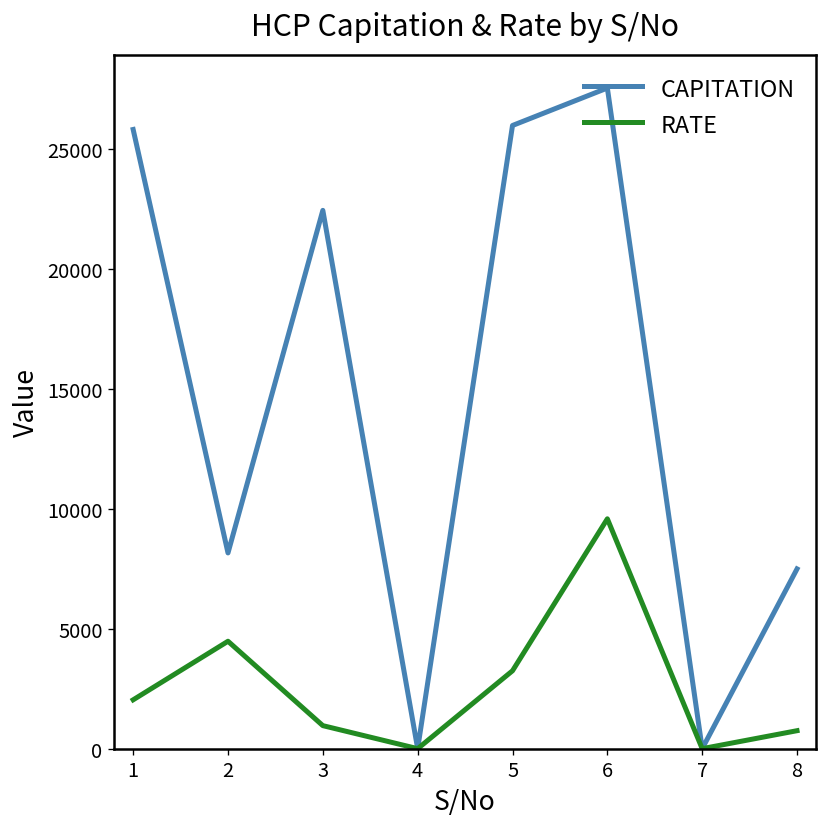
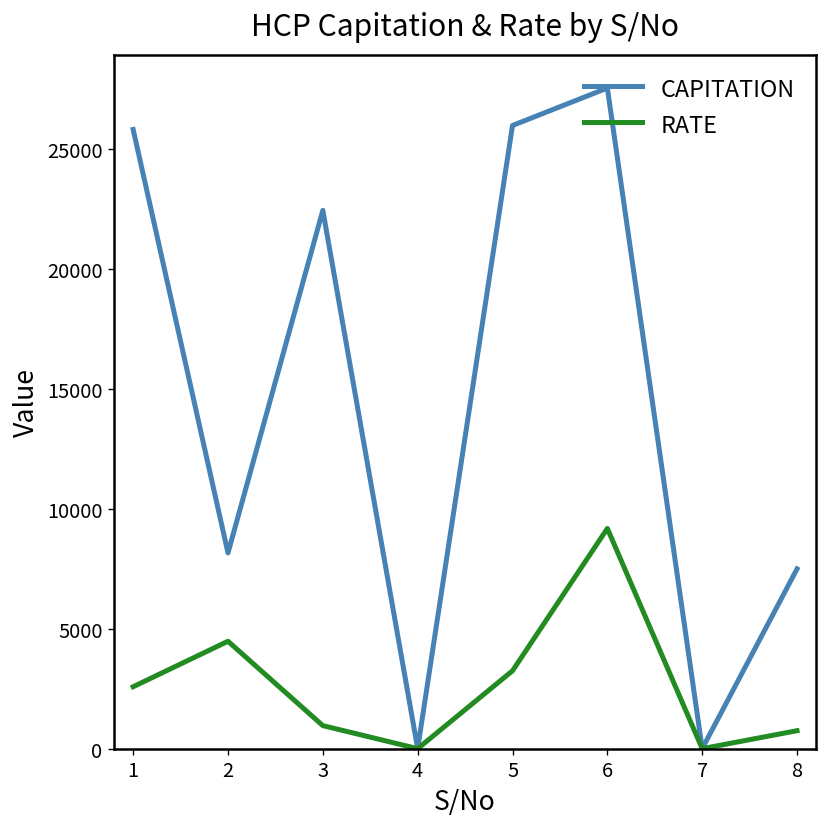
  {
    "CAPITATION": {
      "1": 25800,
      "2": 8200,
      "3": 22500,
      "5": 26000,
      "6": 27600,
      "8": 7500
    },
    "RATE": {
-     "1": 2000,
+     "1": 2600,
      "2": 4500,
      "3": 1000,
      "5": 3300,
-     "6": 9600,
+     "6": 9200,
      "8": 800
    }
  }
